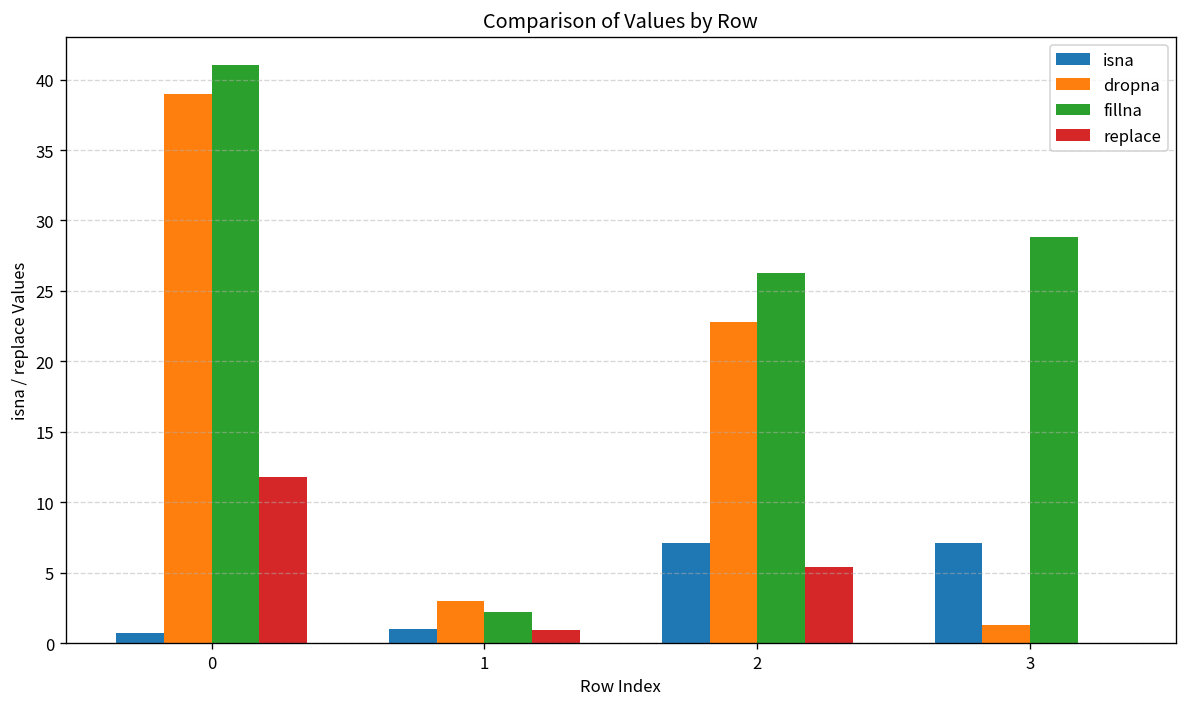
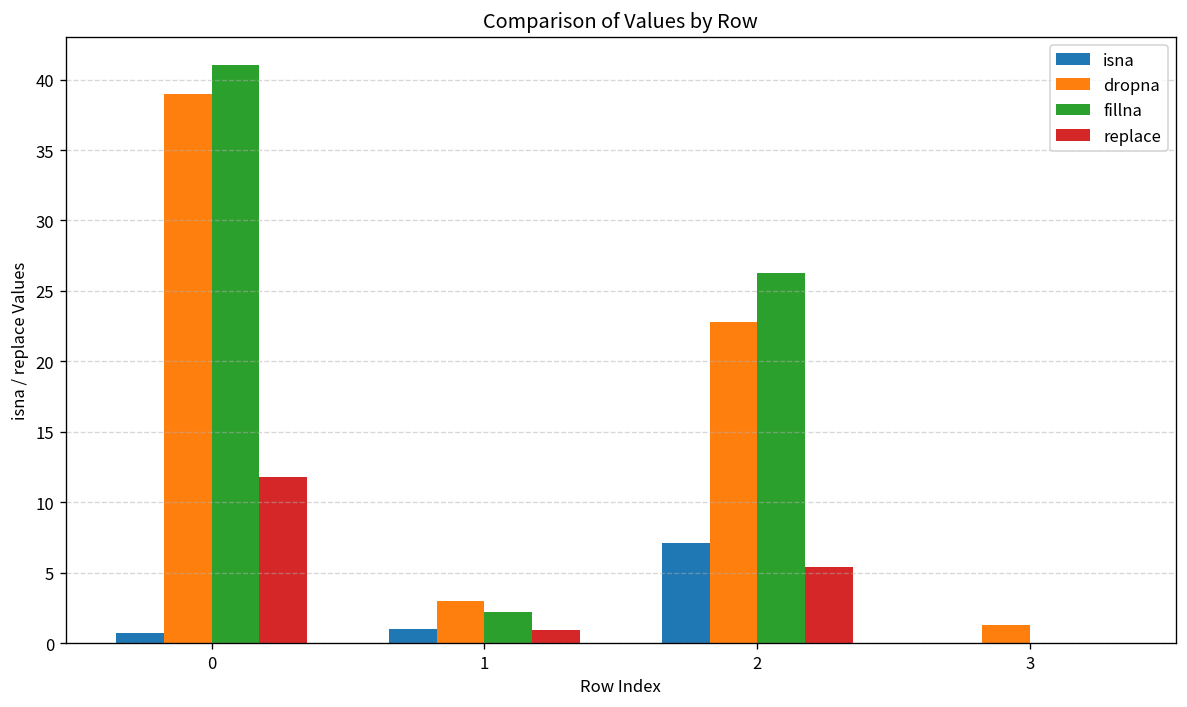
  {
    "isna": {
      "0": 0.7,
      "1": 1.0,
      "2": 7.1,
-     "3": 7.1
+     "3": 0.0
    },
    "dropna": {
      "0": 39.0,
      "1": 3.0,
      "2": 22.8,
      "3": 1.3
    },
    "fillna": {
      "0": 41.0,
      "1": 2.2,
      "2": 26.3,
-     "3": 28.8
+     "3": 0.0
    },
    "replace": {
      "0": 11.8,
      "1": 0.9,
      "2": 5.4,
      "3": 0.0
    }
  }
